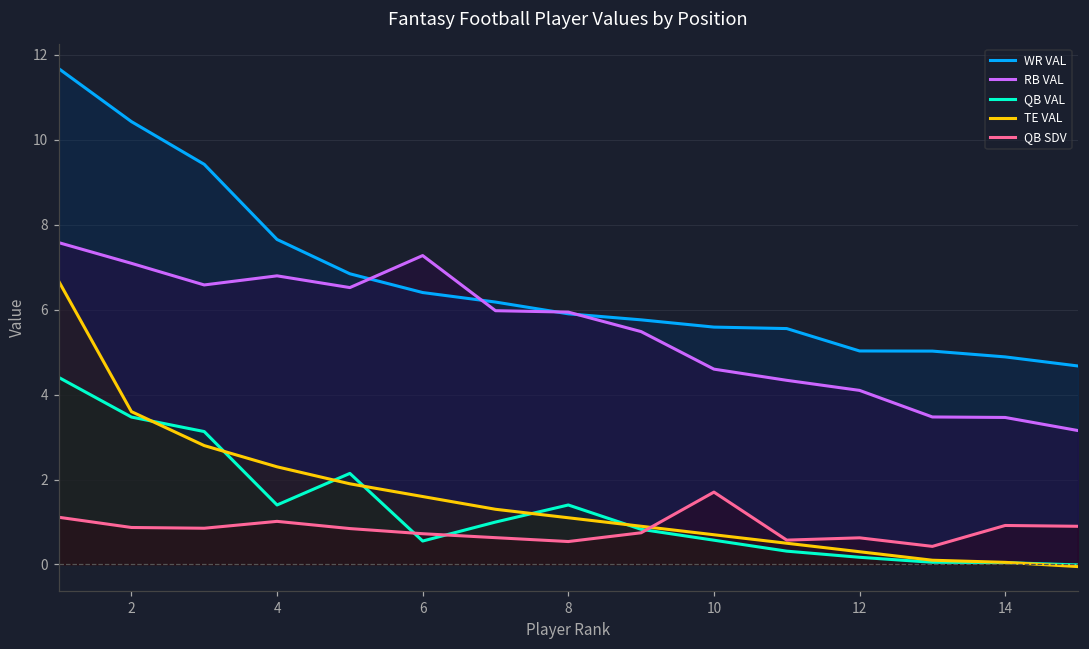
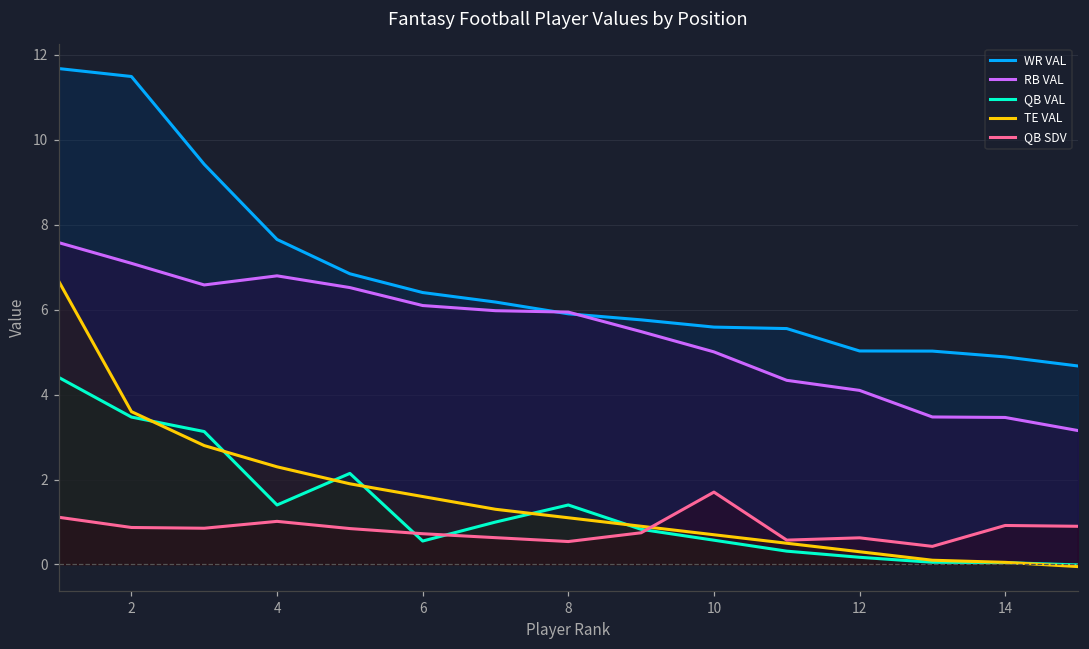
  {
    "WR VAL": {
-     "2": 10.4,
+     "2": 11.5,
      "4": 7.7,
      "6": 6.4,
      "10": 5.6,
      "12": 5.0,
      "14": 4.9
    },
    "RB VAL": {
      "2": 7.1,
      "4": 6.8,
-     "6": 7.3,
-     "10": 4.6,
+     "6": 6.1,
+     "10": 5.0,
      "12": 4.1,
      "14": 3.5
    },
    "QB SDV": {
      "2": 0.9,
      "4": 1.0,
      "6": 0.7,
      "8": 0.5,
      "10": 1.7,
      "12": 0.6,
      "14": 0.9
    }
  }
